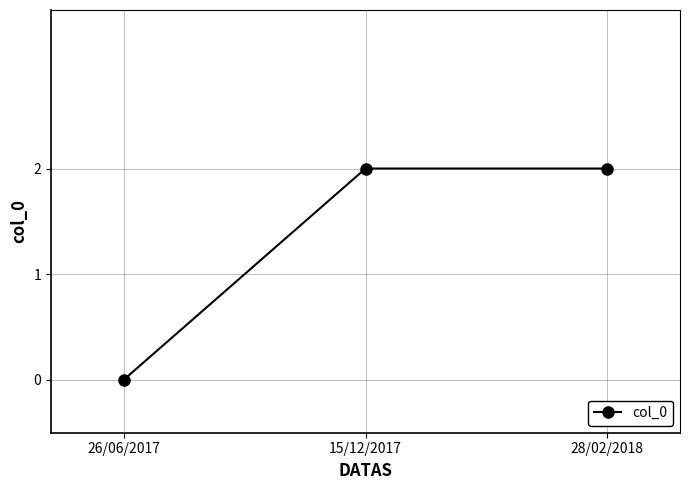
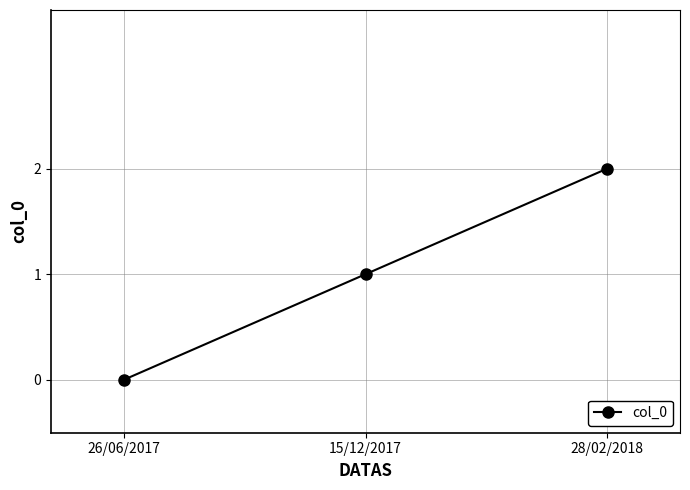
  {
    "26/06/2017": 0,
-   "15/12/2017": 2,
+   "15/12/2017": 1,
    "28/02/2018": 2
  }
